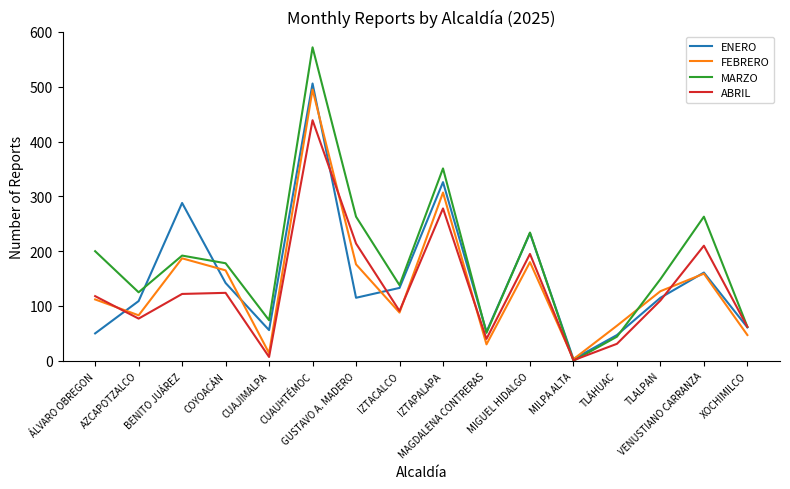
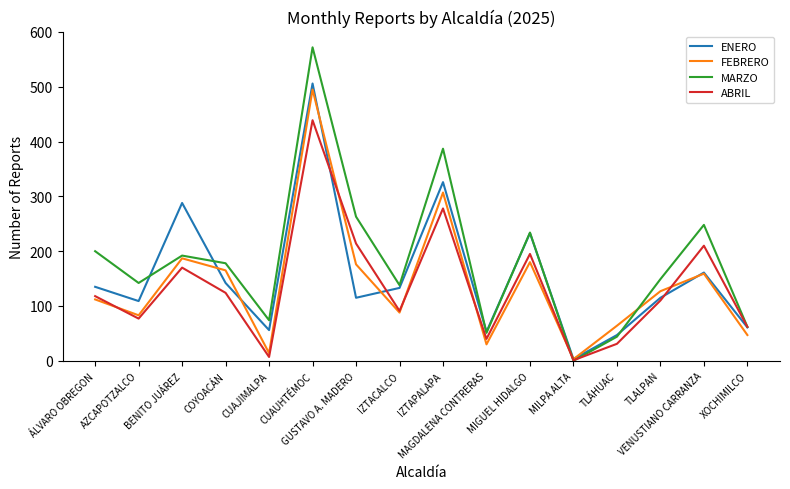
  {
    "ENERO": {
-     "ÁLVARO OBREGON": 50,
+     "ÁLVARO OBREGON": 140,
      "AZCAPOTZALCO": 110,
      "BENITO JUÁREZ": 290,
      "COYOACÁN": 140,
      "CUAJIMALPA": 60,
      "CUAUHTÉMOC": 510,
      "GUSTAVO A. MADERO": 120,
      "IZTACALCO": 130,
      "IZTAPALAPA": 330,
      "TLALPAN": 120
    },
    "FEBRERO": {
      "ÁLVARO OBREGON": 110,
      "AZCAPOTZALCO": 80,
      "BENITO JUÁREZ": 190,
      "COYOACÁN": 170,
      "CUAJIMALPA": 10,
      "CUAUHTÉMOC": 500,
      "GUSTAVO A. MADERO": 180,
      "IZTAPALAPA": 310,
      "MAGDALENA CONTRERAS": 30,
      "MIGUEL HIDALGO": 180,
      "TLÁHUAC": 60,
      "TLALPAN": 130,
      "XOCHIMILCO": 50
    },
    "MARZO": {
      "ÁLVARO OBREGON": 200,
-     "AZCAPOTZALCO": 130,
+     "AZCAPOTZALCO": 140,
      "BENITO JUÁREZ": 190,
      "COYOACÁN": 180,
      "CUAJIMALPA": 70,
      "CUAUHTÉMOC": 570,
      "GUSTAVO A. MADERO": 260,
      "IZTACALCO": 140,
-     "IZTAPALAPA": 350,
+     "IZTAPALAPA": 390,
      "TLALPAN": 150,
-     "VENUSTIANO CARRANZA": 260
+     "VENUSTIANO CARRANZA": 250
    },
    "ABRIL": {
      "ÁLVARO OBREGON": 120,
      "AZCAPOTZALCO": 80,
-     "BENITO JUÁREZ": 120,
+     "BENITO JUÁREZ": 170,
      "COYOACÁN": 120,
      "CUAJIMALPA": 10,
      "CUAUHTÉMOC": 440,
      "GUSTAVO A. MADERO": 210,
      "IZTAPALAPA": 280,
      "MAGDALENA CONTRERAS": 40,
      "MIGUEL HIDALGO": 200,
      "TLÁHUAC": 30,
      "TLALPAN": 110,
      "VENUSTIANO CARRANZA": 210
    }
  }
